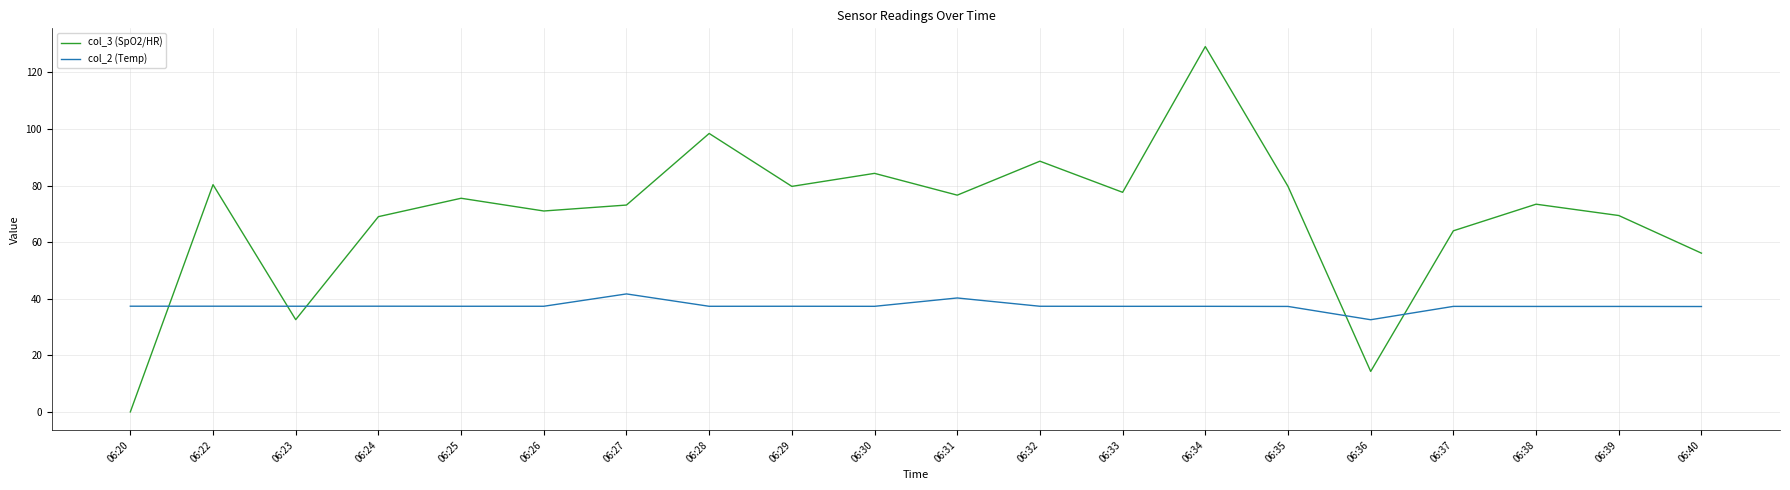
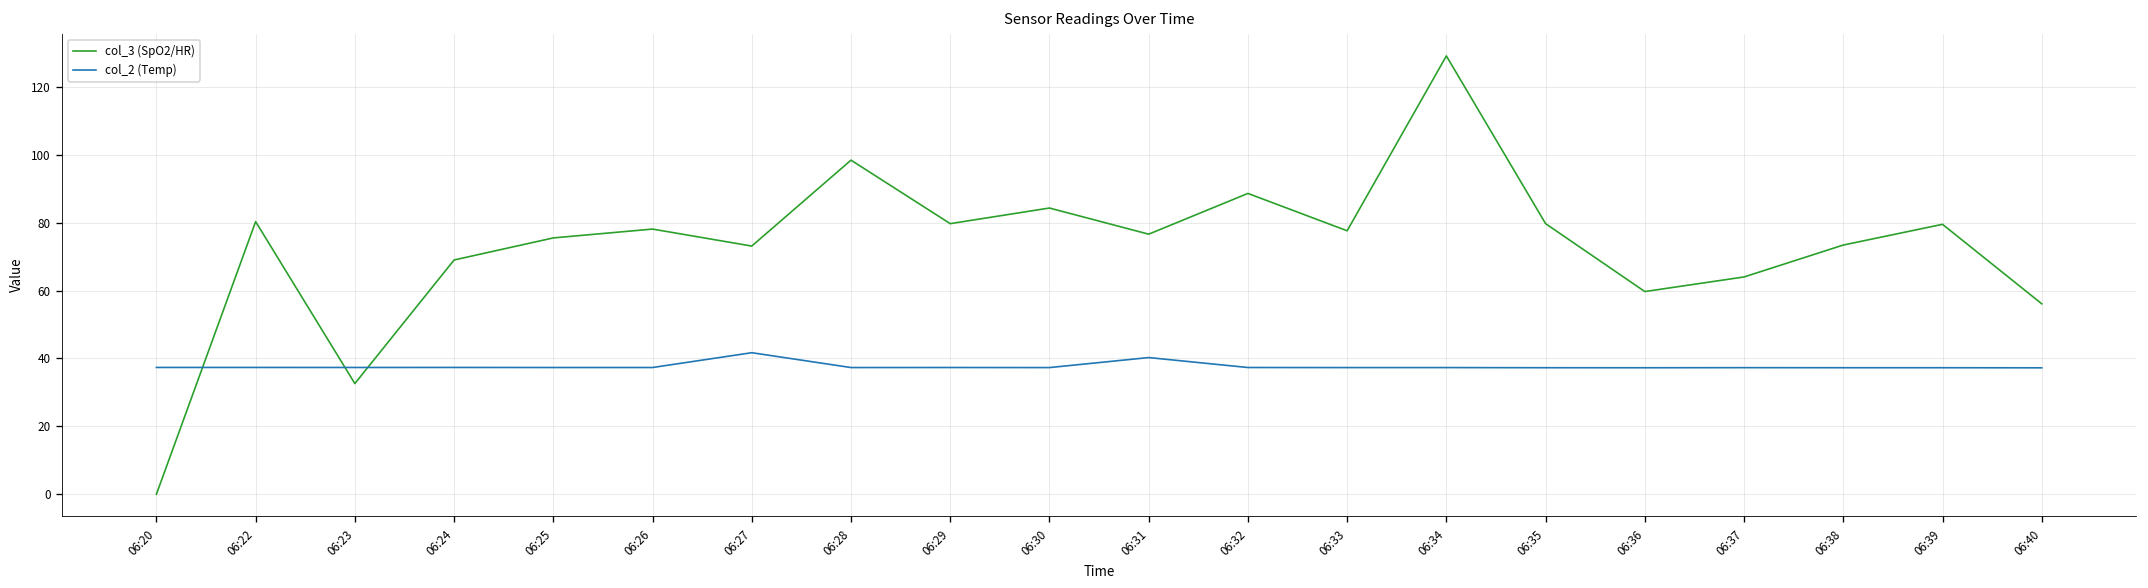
  {
    "col_3 (SpO2/HR)": {
      "06:20": 0,
      "06:22": 80,
      "06:23": 33,
      "06:24": 69,
      "06:25": 76,
-     "06:26": 71,
+     "06:26": 78,
      "06:27": 73,
      "06:28": 98,
      "06:29": 80,
      "06:30": 84,
      "06:31": 77,
      "06:32": 89,
      "06:33": 78,
      "06:34": 129,
      "06:35": 80,
-     "06:36": 14,
+     "06:36": 60,
      "06:37": 64,
      "06:38": 73,
-     "06:39": 69,
+     "06:39": 80,
      "06:40": 56
    },
    "col_2 (Temp)": {
      "06:20": 37,
      "06:22": 37,
      "06:23": 37,
      "06:24": 37,
      "06:25": 37,
      "06:26": 37,
      "06:27": 42,
      "06:28": 37,
      "06:29": 37,
      "06:30": 37,
      "06:31": 40,
      "06:32": 37,
      "06:33": 37,
      "06:34": 37,
      "06:35": 37,
-     "06:36": 33,
+     "06:36": 37,
      "06:37": 37,
      "06:38": 37,
      "06:39": 37,
      "06:40": 37
    }
  }
